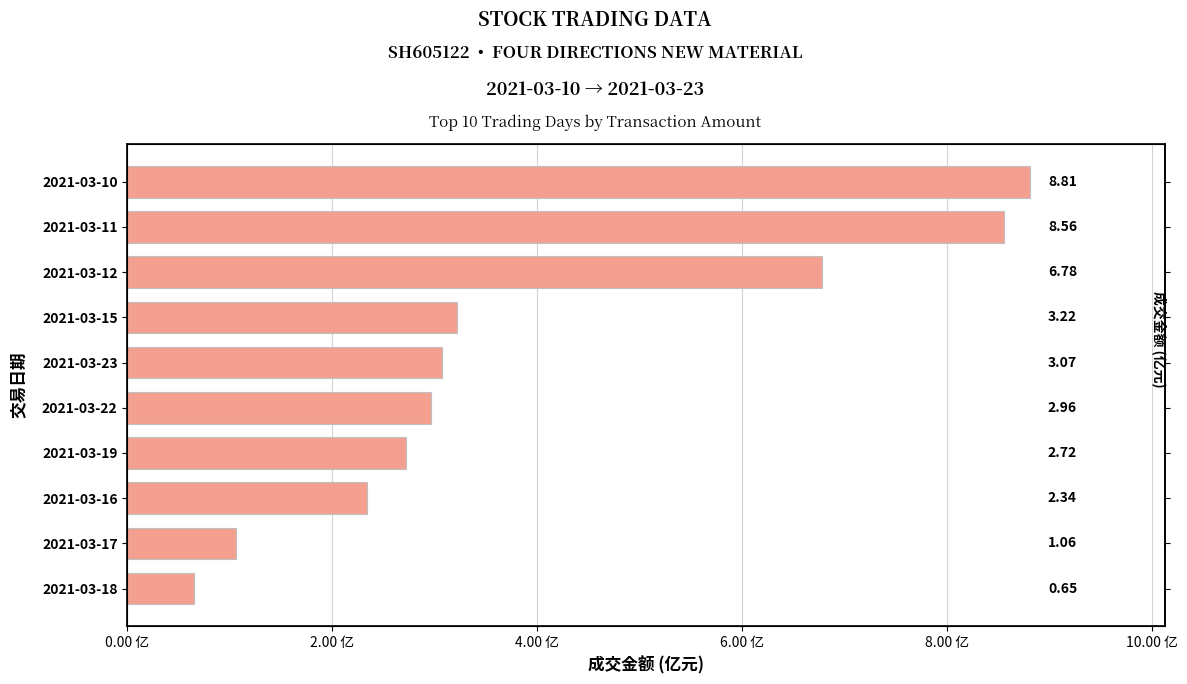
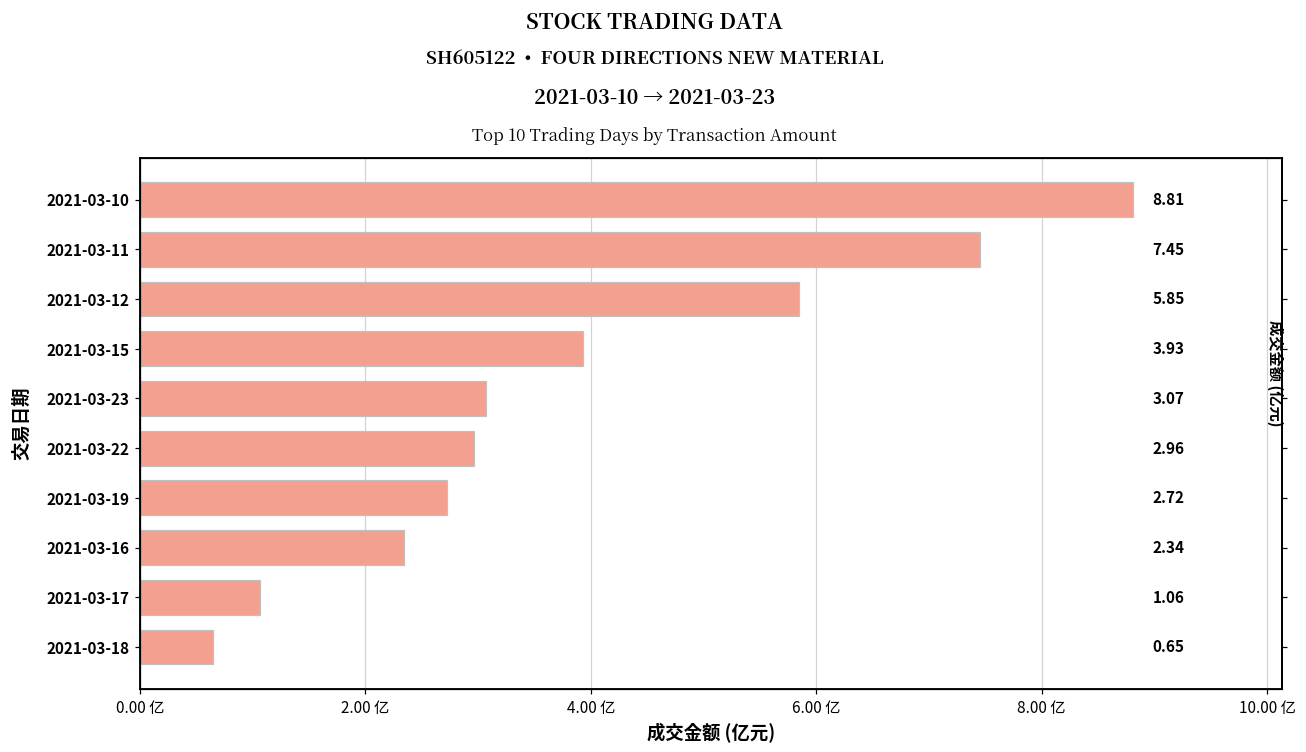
  {
    "2021-03-10": 8.81,
-   "2021-03-11": 8.56,
-   "2021-03-12": 6.78,
-   "2021-03-15": 3.22
+   "2021-03-11": 7.45,
+   "2021-03-12": 5.85,
+   "2021-03-15": 3.93
  }
